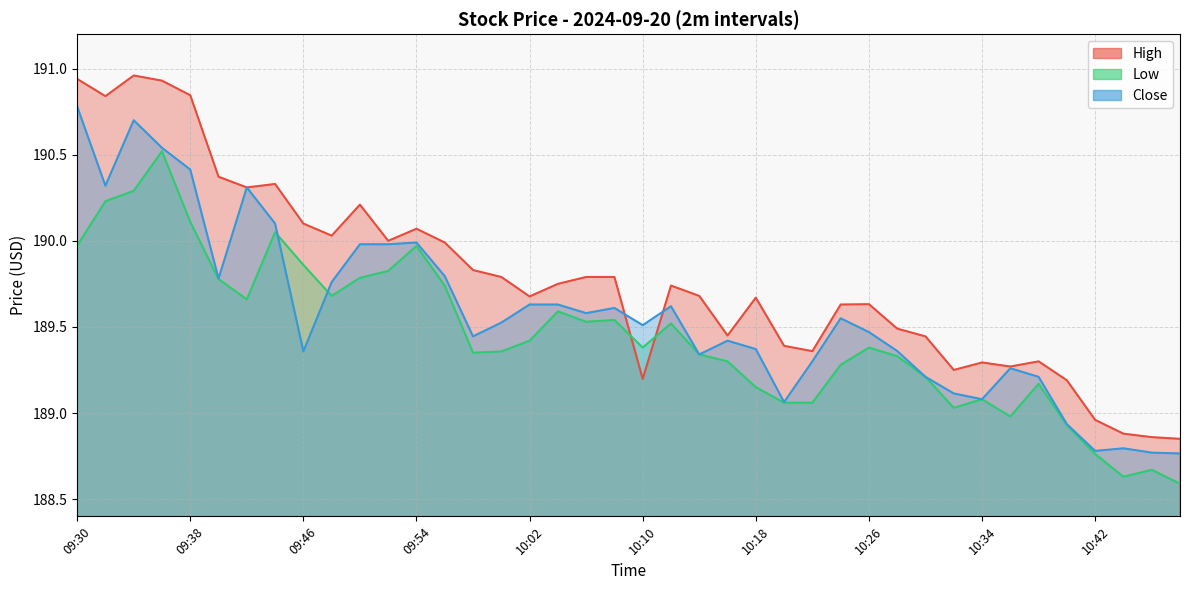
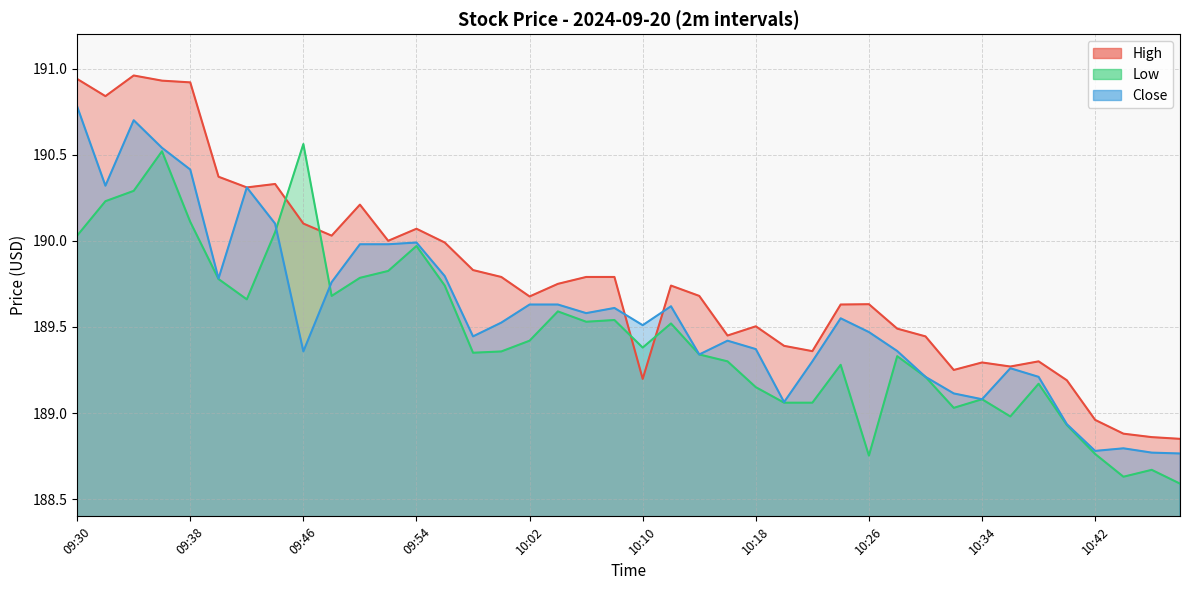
  {
    "High": {
      "09:30": 190.94,
-     "09:38": 190.85,
+     "09:38": 190.92,
      "09:46": 190.10,
      "09:54": 190.07,
      "10:02": 189.68,
      "10:10": 189.20,
-     "10:18": 189.67,
+     "10:18": 189.50,
      "10:26": 189.63,
      "10:34": 189.29,
      "10:42": 188.96
    },
    "Low": {
-     "09:30": 189.97,
+     "09:30": 190.03,
      "09:38": 190.11,
-     "09:46": 189.86,
+     "09:46": 190.56,
      "09:54": 189.97,
      "10:02": 189.42,
      "10:10": 189.38,
      "10:18": 189.15,
-     "10:26": 189.38,
+     "10:26": 188.75,
      "10:42": 188.76
    },
    "Close": {
      "09:30": 190.78,
      "09:38": 190.41,
      "09:46": 189.36,
      "09:54": 189.99,
      "10:02": 189.63,
      "10:10": 189.51,
      "10:18": 189.37,
      "10:26": 189.47,
      "10:42": 188.78
    }
  }
